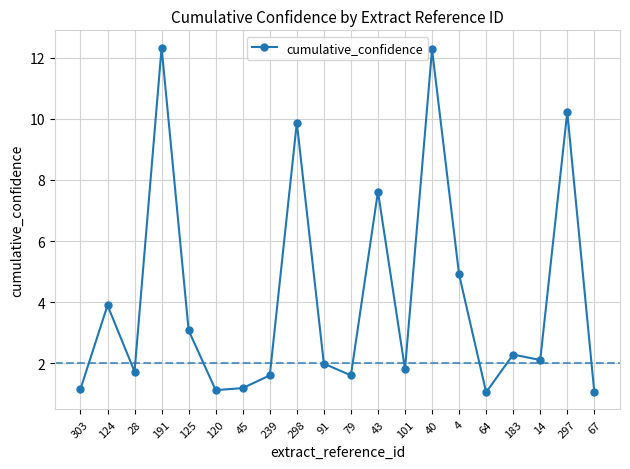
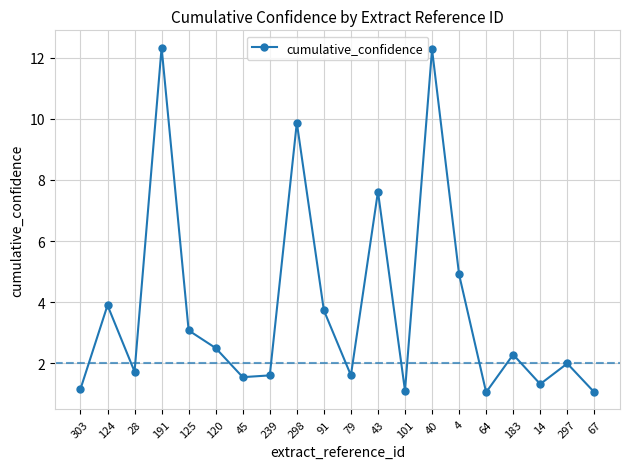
  {
    "303": 1.2,
    "124": 3.9,
    "28": 1.7,
    "191": 12.3,
    "125": 3.1,
-   "120": 1.1,
-   "45": 1.2,
+   "120": 2.5,
+   "45": 1.6,
    "239": 1.6,
    "298": 9.9,
-   "91": 2.0,
+   "91": 3.7,
    "79": 1.6,
    "43": 7.6,
-   "101": 1.8,
+   "101": 1.1,
    "40": 12.3,
    "4": 4.9,
    "64": 1.1,
    "183": 2.3,
-   "14": 2.1,
-   "297": 10.2,
+   "14": 1.3,
+   "297": 2.0,
    "67": 1.1
  }
